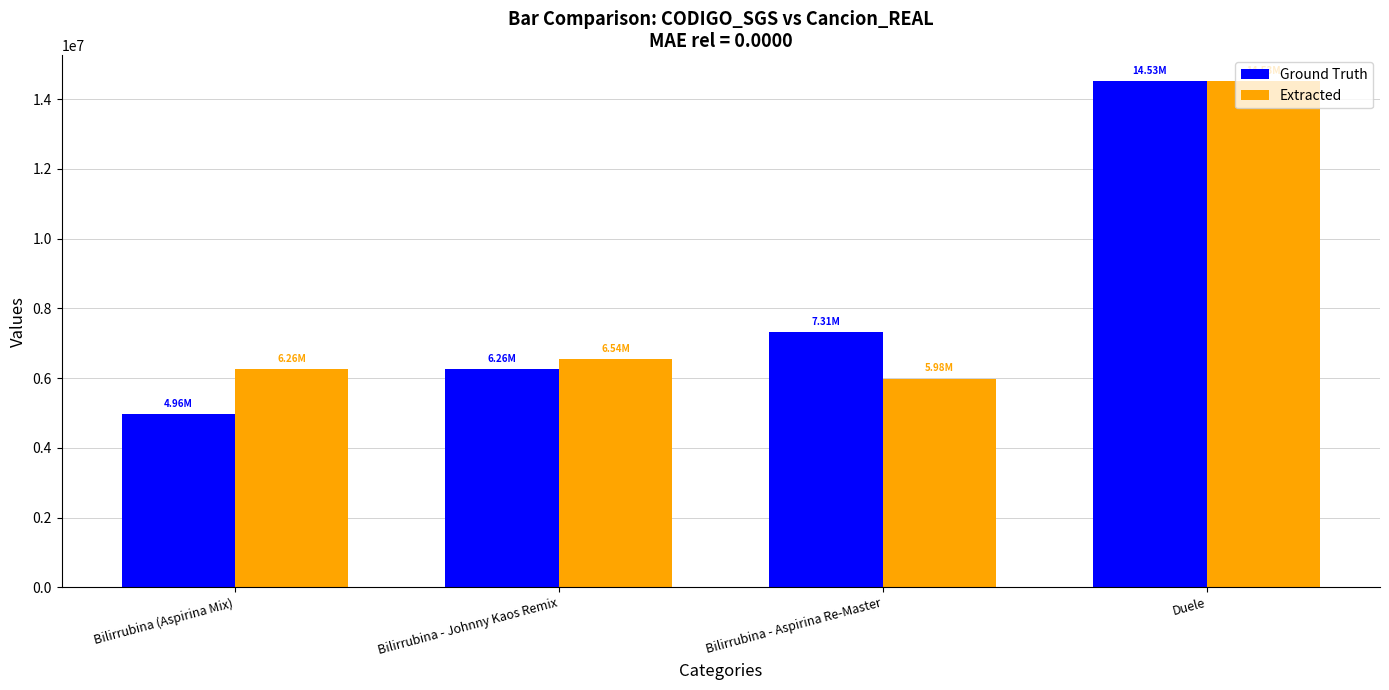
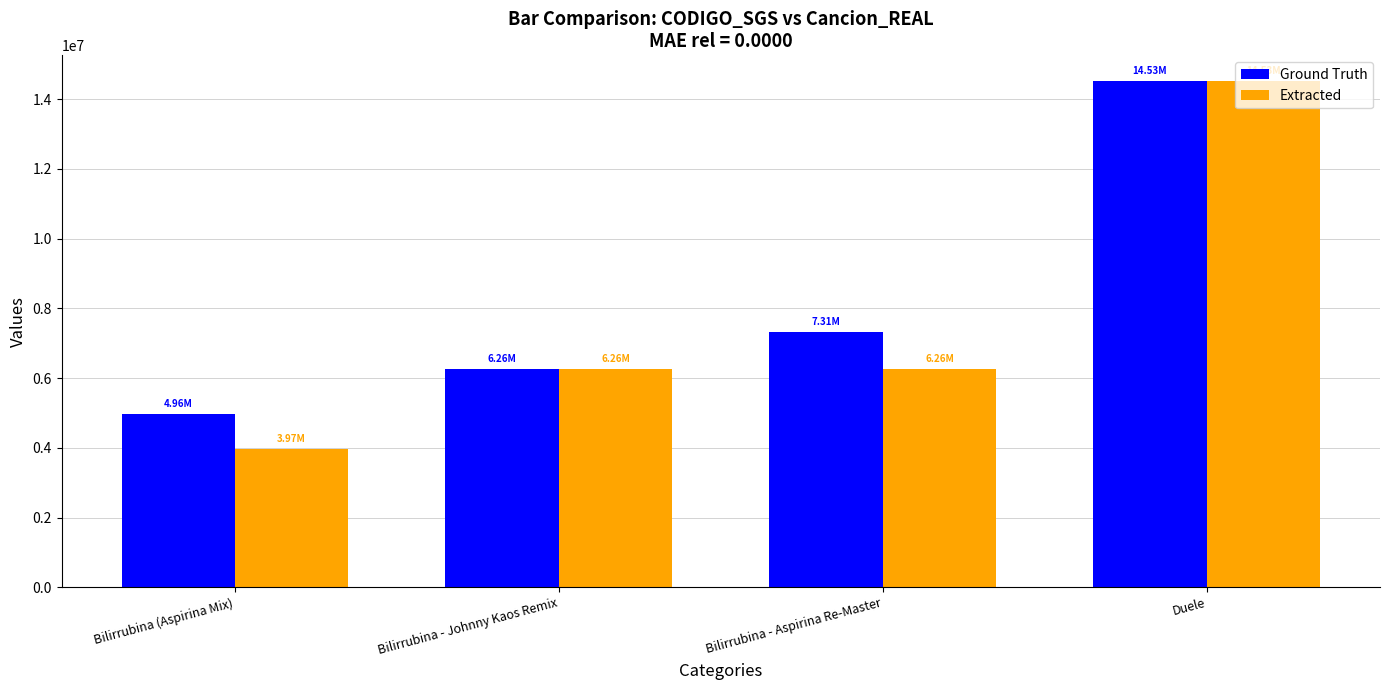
  {
    "Ground Truth": {
      "Bilirrubina (Aspirina Mix)": "4.96M",
      "Bilirrubina - Johnny Kaos Remix": "6.26M",
      "Bilirrubina - Aspirina Re-Master": "7.31M",
      "Duele": "14.53M"
    },
    "Extracted": {
-     "Bilirrubina (Aspirina Mix)": "6.26M",
-     "Bilirrubina - Johnny Kaos Remix": "6.54M",
-     "Bilirrubina - Aspirina Re-Master": "5.98M"
+     "Bilirrubina (Aspirina Mix)": "3.97M",
+     "Bilirrubina - Johnny Kaos Remix": "6.26M",
+     "Bilirrubina - Aspirina Re-Master": "6.26M"
    }
  }
